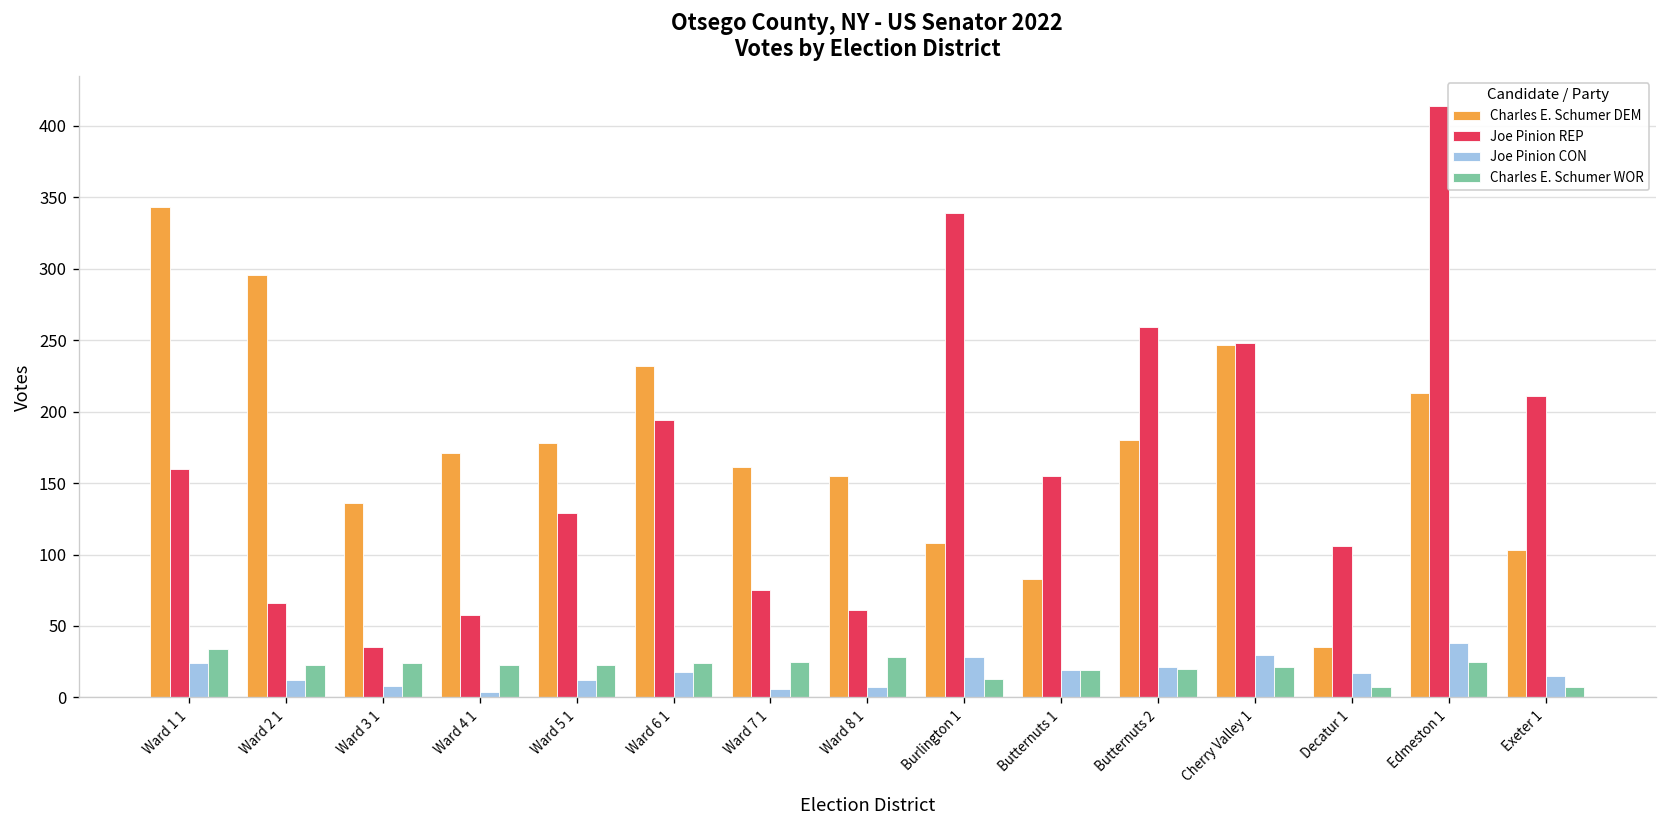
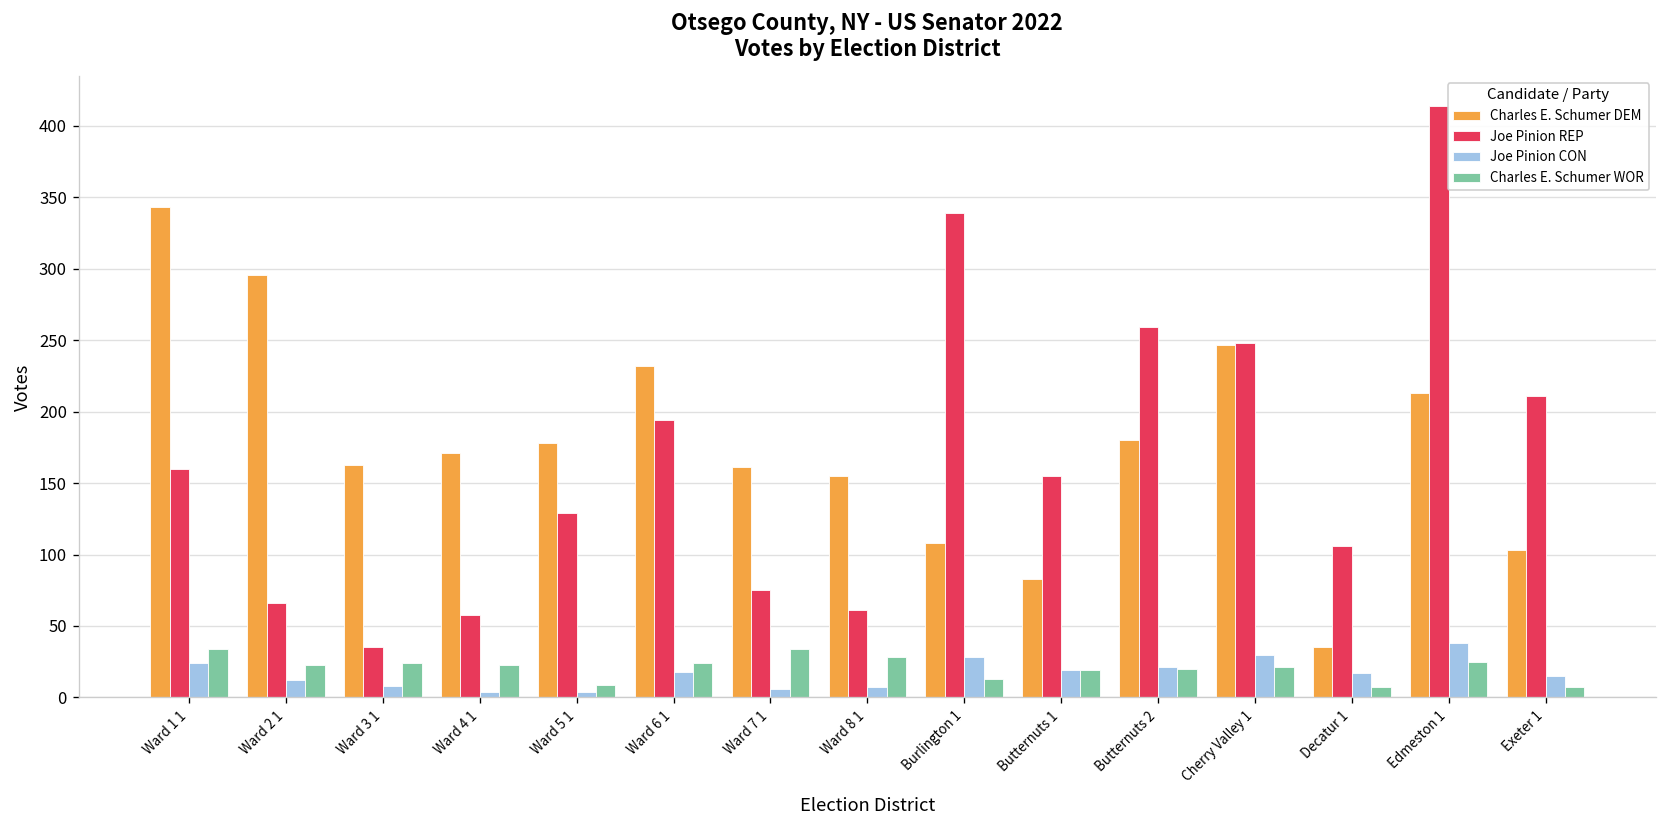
  {
    "Charles E. Schumer DEM": {
      "Ward 1 1": 343,
      "Ward 2 1": 296,
-     "Ward 3 1": 136,
+     "Ward 3 1": 163,
      "Ward 4 1": 171,
      "Ward 5 1": 178,
      "Ward 6 1": 232,
      "Ward 7 1": 161,
      "Ward 8 1": 155,
      "Burlington 1": 108,
      "Butternuts 1": 83,
      "Butternuts 2": 180,
      "Cherry Valley 1": 247,
      "Decatur 1": 35,
      "Edmeston 1": 213,
      "Exeter 1": 103
    },
    "Joe Pinion REP": {
      "Ward 1 1": 160,
      "Ward 2 1": 66,
      "Ward 3 1": 35,
      "Ward 4 1": 58,
      "Ward 5 1": 129,
      "Ward 6 1": 194,
      "Ward 7 1": 75,
      "Ward 8 1": 61,
      "Burlington 1": 339,
      "Butternuts 1": 155,
      "Butternuts 2": 259,
      "Cherry Valley 1": 248,
      "Decatur 1": 106,
      "Edmeston 1": 414,
      "Exeter 1": 211
    },
    "Joe Pinion CON": {
      "Ward 1 1": 24,
      "Ward 2 1": 12,
      "Ward 3 1": 8,
      "Ward 4 1": 4,
-     "Ward 5 1": 12,
+     "Ward 5 1": 4,
      "Ward 6 1": 18,
      "Ward 7 1": 6,
      "Ward 8 1": 7,
      "Burlington 1": 28,
      "Butternuts 1": 19,
      "Butternuts 2": 21,
      "Cherry Valley 1": 30,
      "Decatur 1": 17,
      "Edmeston 1": 38,
      "Exeter 1": 15
    },
    "Charles E. Schumer WOR": {
      "Ward 1 1": 34,
      "Ward 2 1": 23,
      "Ward 3 1": 24,
      "Ward 4 1": 23,
-     "Ward 5 1": 23,
+     "Ward 5 1": 9,
      "Ward 6 1": 24,
-     "Ward 7 1": 25,
+     "Ward 7 1": 34,
      "Ward 8 1": 28,
      "Burlington 1": 13,
      "Butternuts 1": 19,
      "Butternuts 2": 20,
      "Cherry Valley 1": 21,
      "Decatur 1": 7,
      "Edmeston 1": 25,
      "Exeter 1": 7
    }
  }
